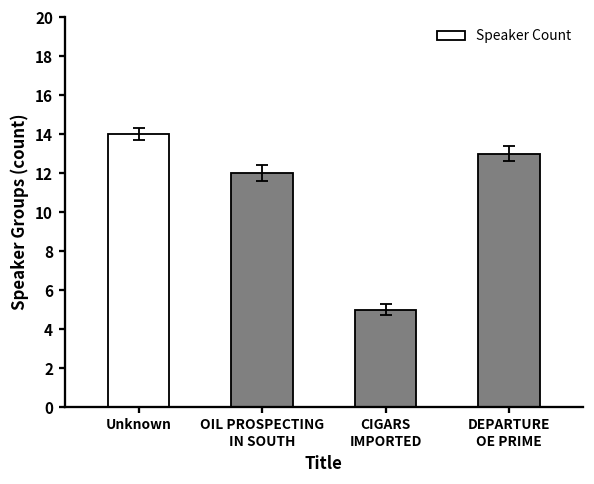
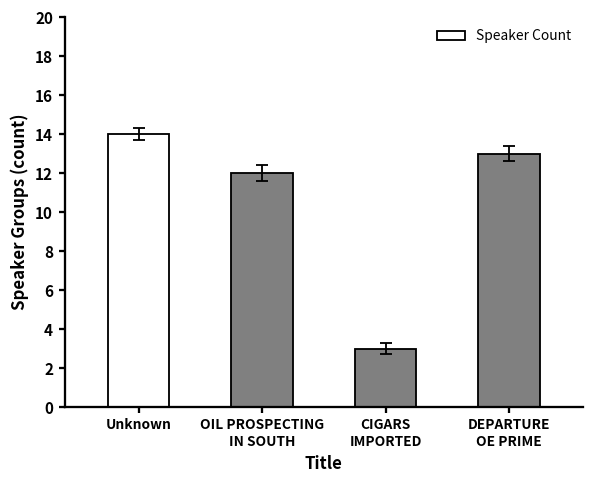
  {
    "Speaker Count": {
      "Unknown": 14,
      "OIL PROSPECTING IN SOUTH": 12,
-     "CIGARS IMPORTED": 5,
+     "CIGARS IMPORTED": 3,
      "DEPARTURE OE PRIME": 13
    }
  }
